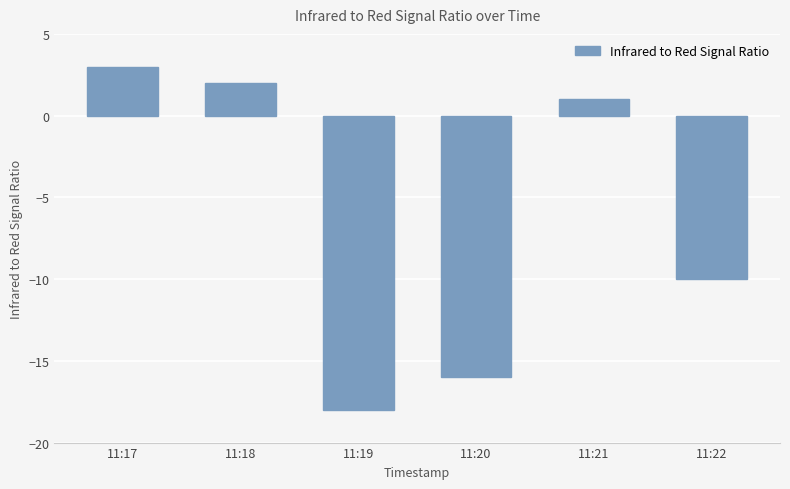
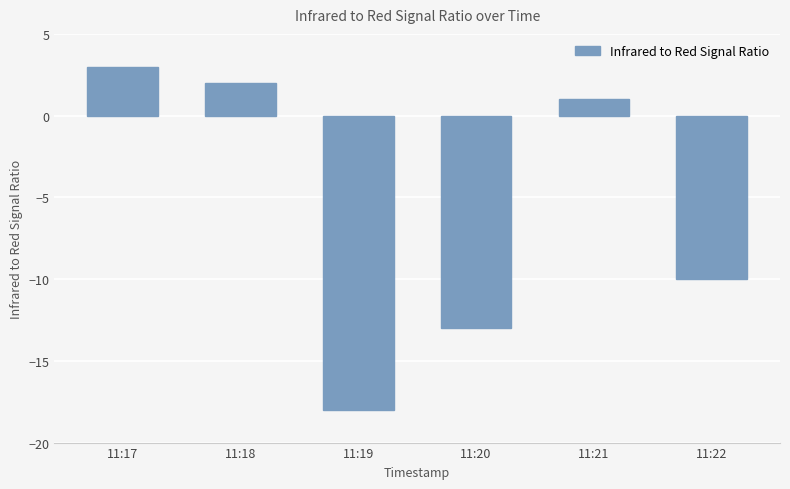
  {
    "11:17": 3,
    "11:18": 2,
    "11:19": -18,
-   "11:20": -16,
+   "11:20": -13,
    "11:21": 1,
    "11:22": -10
  }
